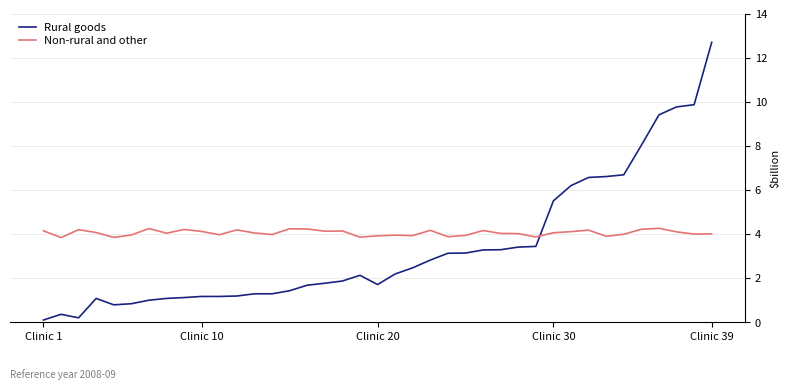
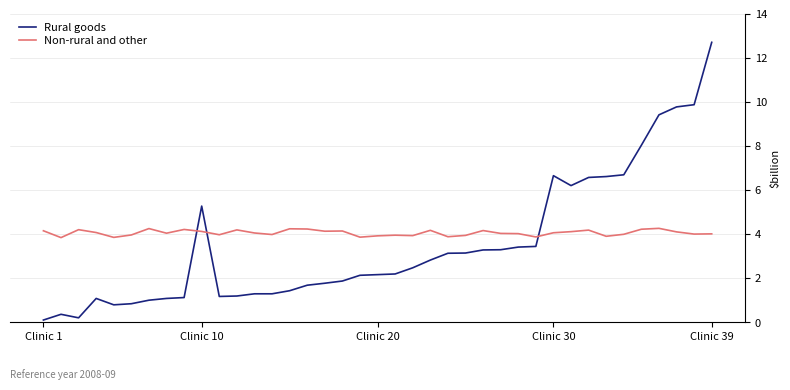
  {
    "Rural goods": {
      "Clinic 1": 0.1,
-     "Clinic 10": 1.2,
-     "Clinic 20": 1.7,
-     "Clinic 30": 5.5,
+     "Clinic 10": 5.3,
+     "Clinic 20": 2.2,
+     "Clinic 30": 6.7,
      "Clinic 39": 12.7
    },
    "Non-rural and other": {
      "Clinic 1": 4.2,
      "Clinic 10": 4.1,
      "Clinic 20": 3.9,
      "Clinic 30": 4.1,
      "Clinic 39": 4.0
    }
  }
